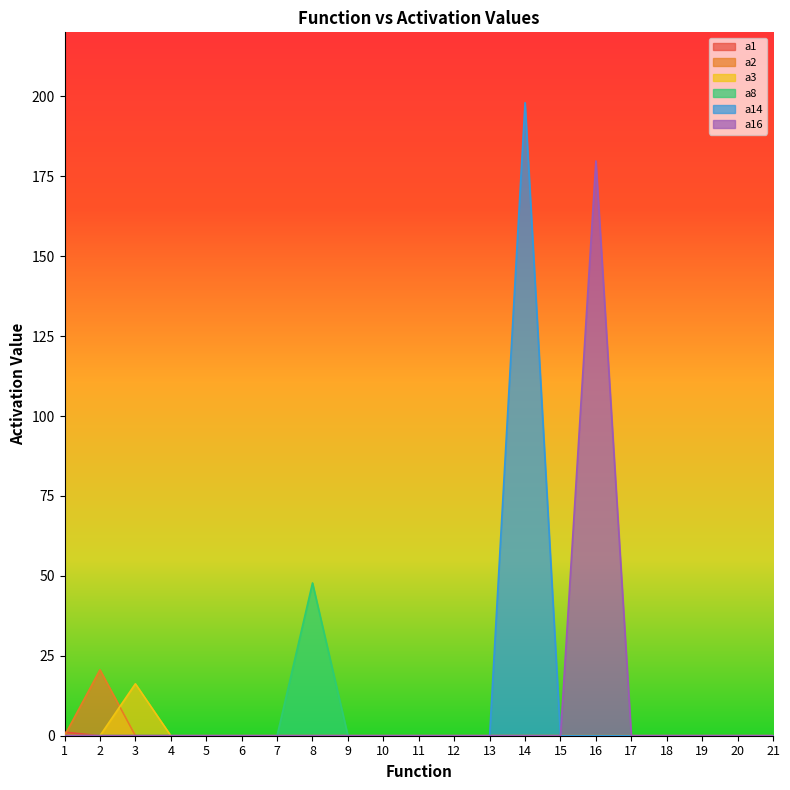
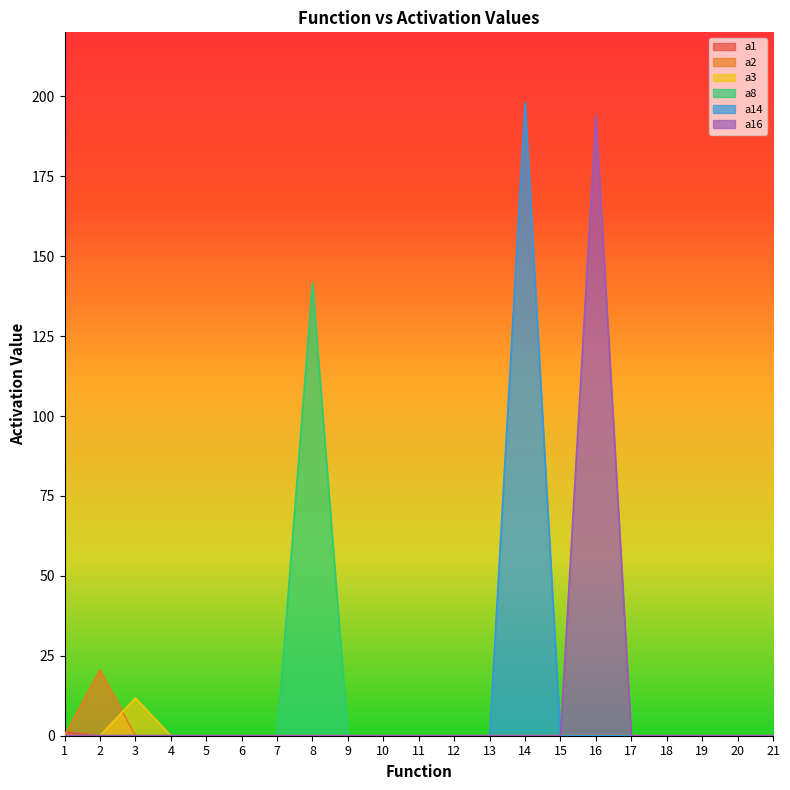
  {
    "a3": {
-     "3": 16
+     "3": 12
    },
    "a8": {
-     "8": 48
+     "8": 142
    },
    "a14": {
      "14": 198
    },
    "a16": {
-     "16": 180
+     "16": 194
    }
  }
